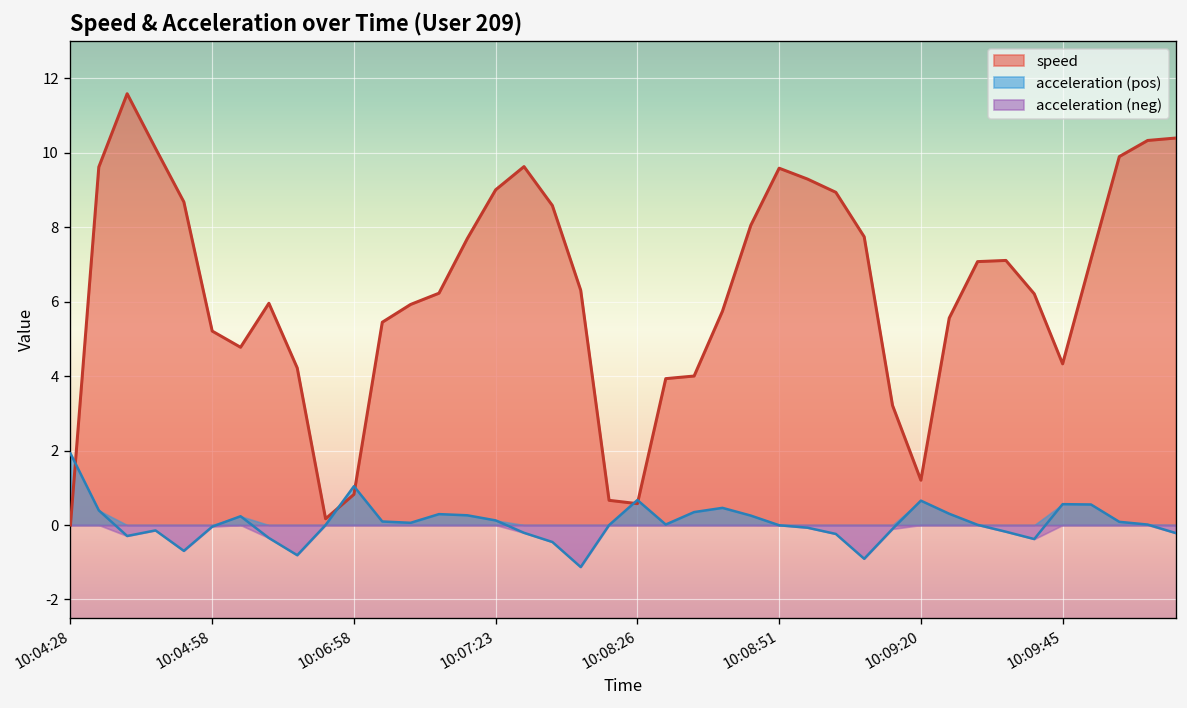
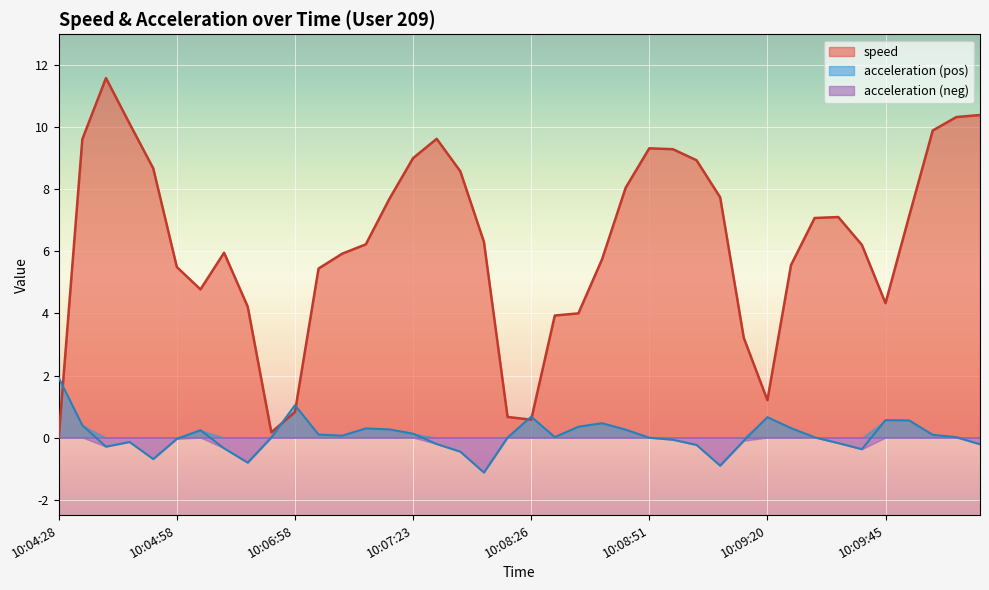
  {
    "speed": {
-     "10:04:58": 5.2,
+     "10:04:58": 5.5,
      "10:06:58": 0.8,
      "10:07:23": 9.0,
      "10:08:26": 0.6,
-     "10:08:51": 9.6,
+     "10:08:51": 9.3,
      "10:09:20": 1.2,
      "10:09:45": 4.3
    }
  }
